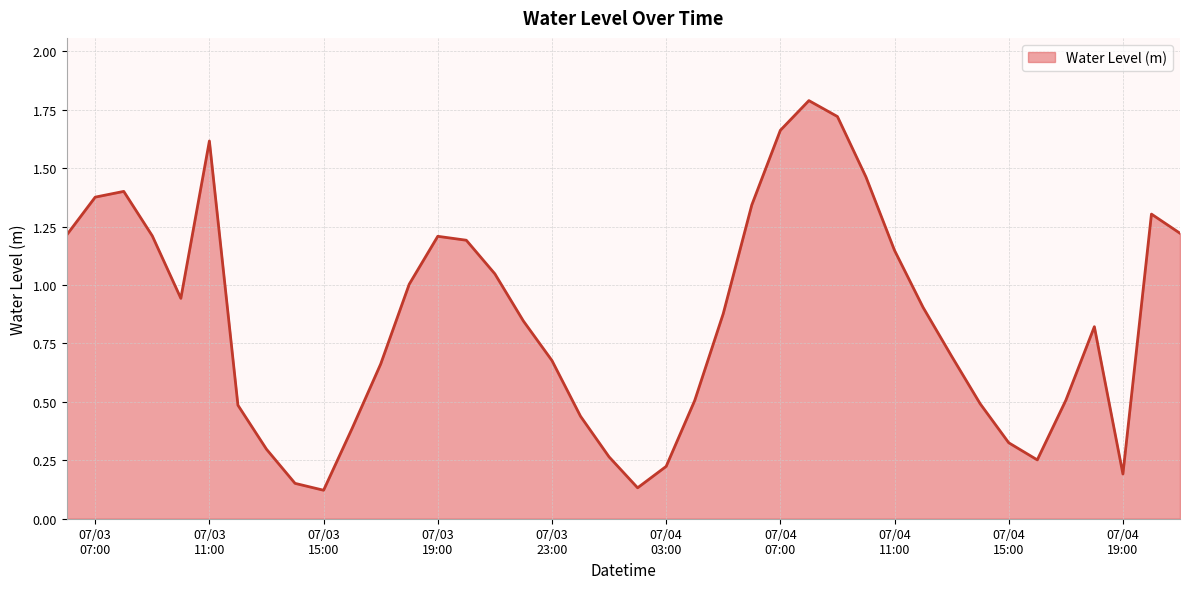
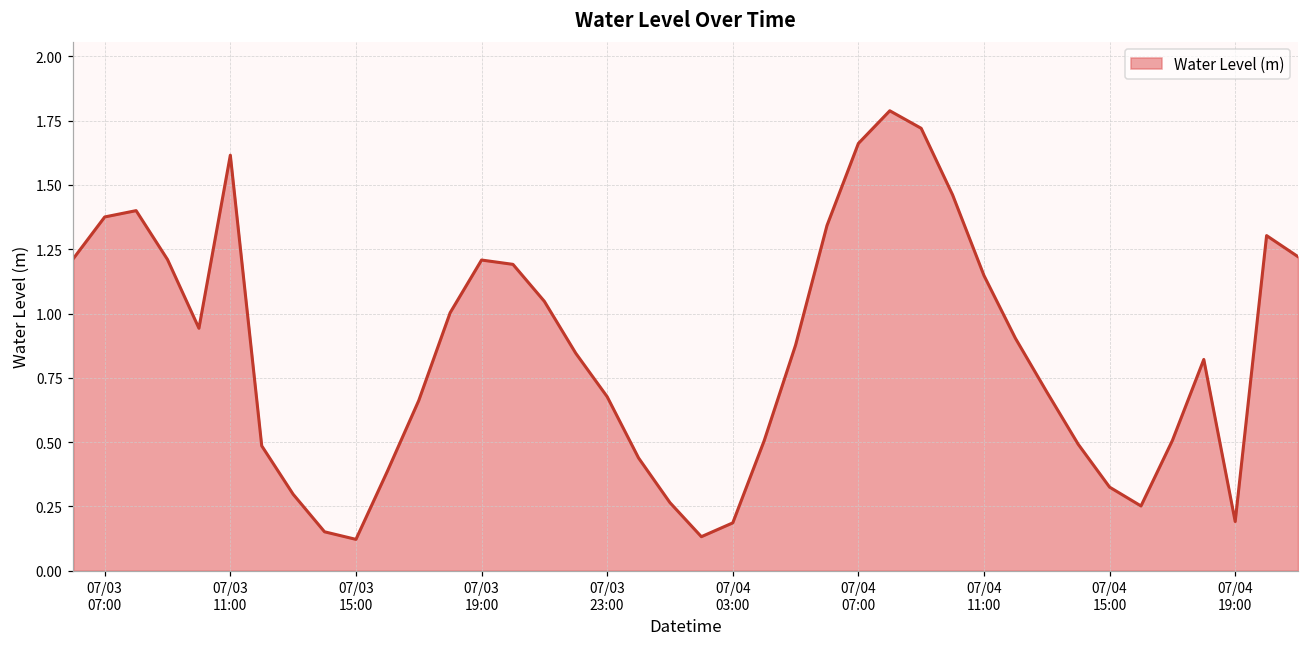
  {
    "07/03 07:00": 1.38,
    "07/03 11:00": 1.62,
    "07/03 15:00": 0.12,
    "07/03 19:00": 1.21,
    "07/03 23:00": 0.68,
-   "07/04 03:00": 0.22,
+   "07/04 03:00": 0.19,
    "07/04 07:00": 1.66,
    "07/04 11:00": 1.15,
    "07/04 15:00": 0.32,
    "07/04 19:00": 0.19
  }
